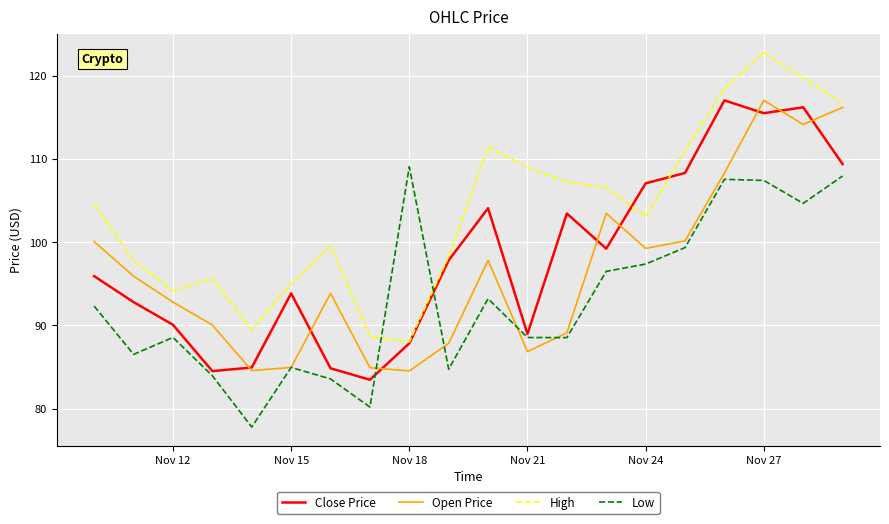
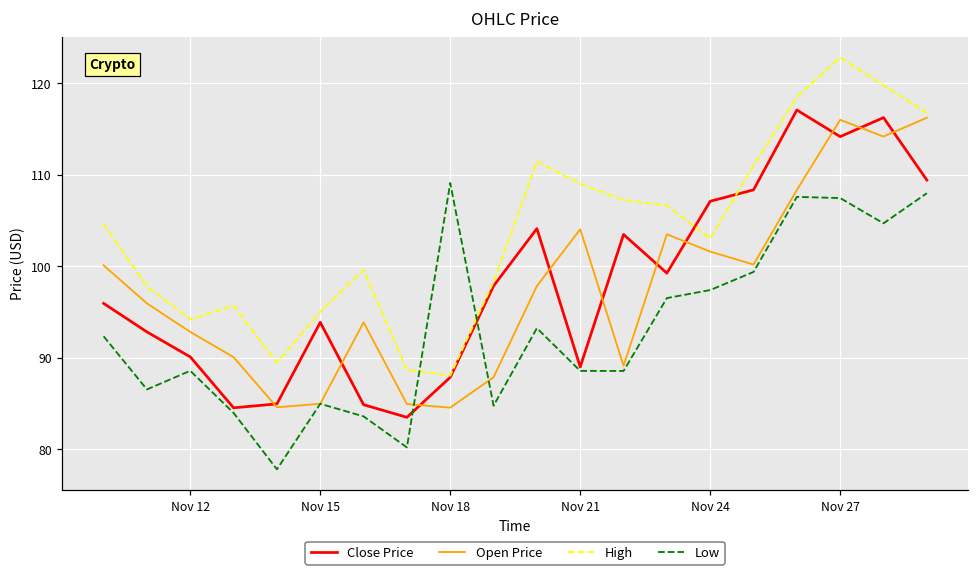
  {
    "Close Price": {
      "Nov 12": 90,
      "Nov 15": 94,
      "Nov 21": 89,
      "Nov 24": 107,
-     "Nov 27": 116
+     "Nov 27": 114
    },
    "Open Price": {
      "Nov 12": 93,
      "Nov 18": 85,
-     "Nov 21": 87,
-     "Nov 24": 99,
-     "Nov 27": 117
+     "Nov 21": 104,
+     "Nov 24": 102,
+     "Nov 27": 116
    },
    "High": {
      "Nov 12": 94,
      "Nov 15": 95,
      "Nov 21": 109,
      "Nov 24": 103,
      "Nov 27": 123
    },
    "Low": {
      "Nov 12": 89,
      "Nov 18": 109,
      "Nov 21": 89,
      "Nov 24": 97,
      "Nov 27": 107
    }
  }
